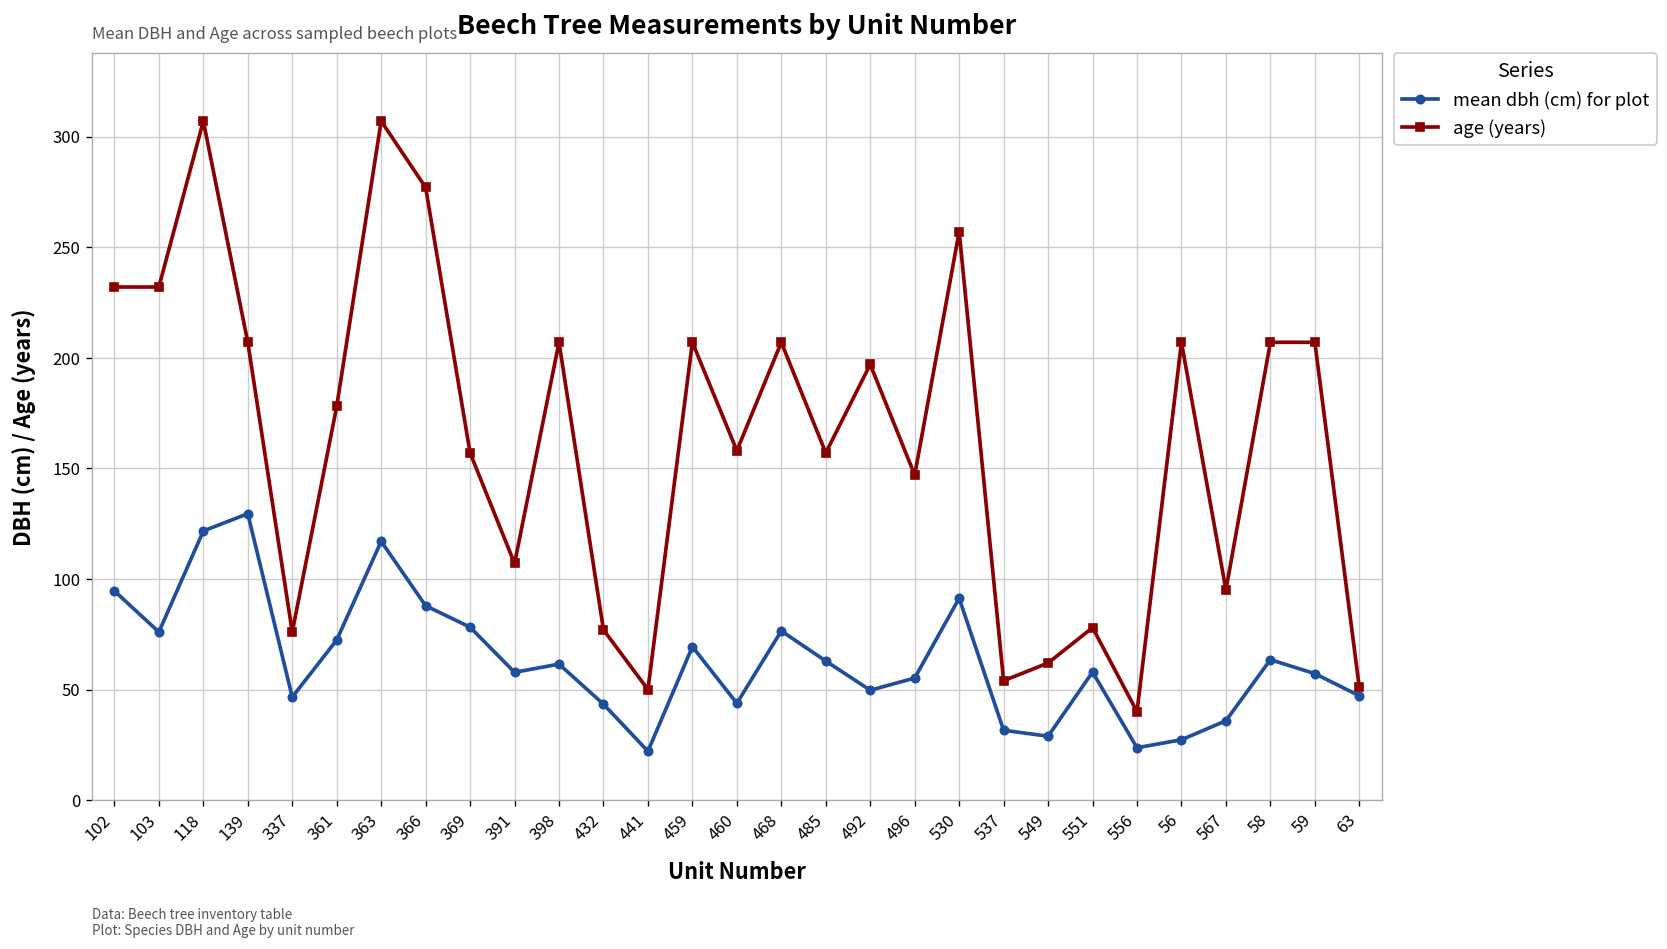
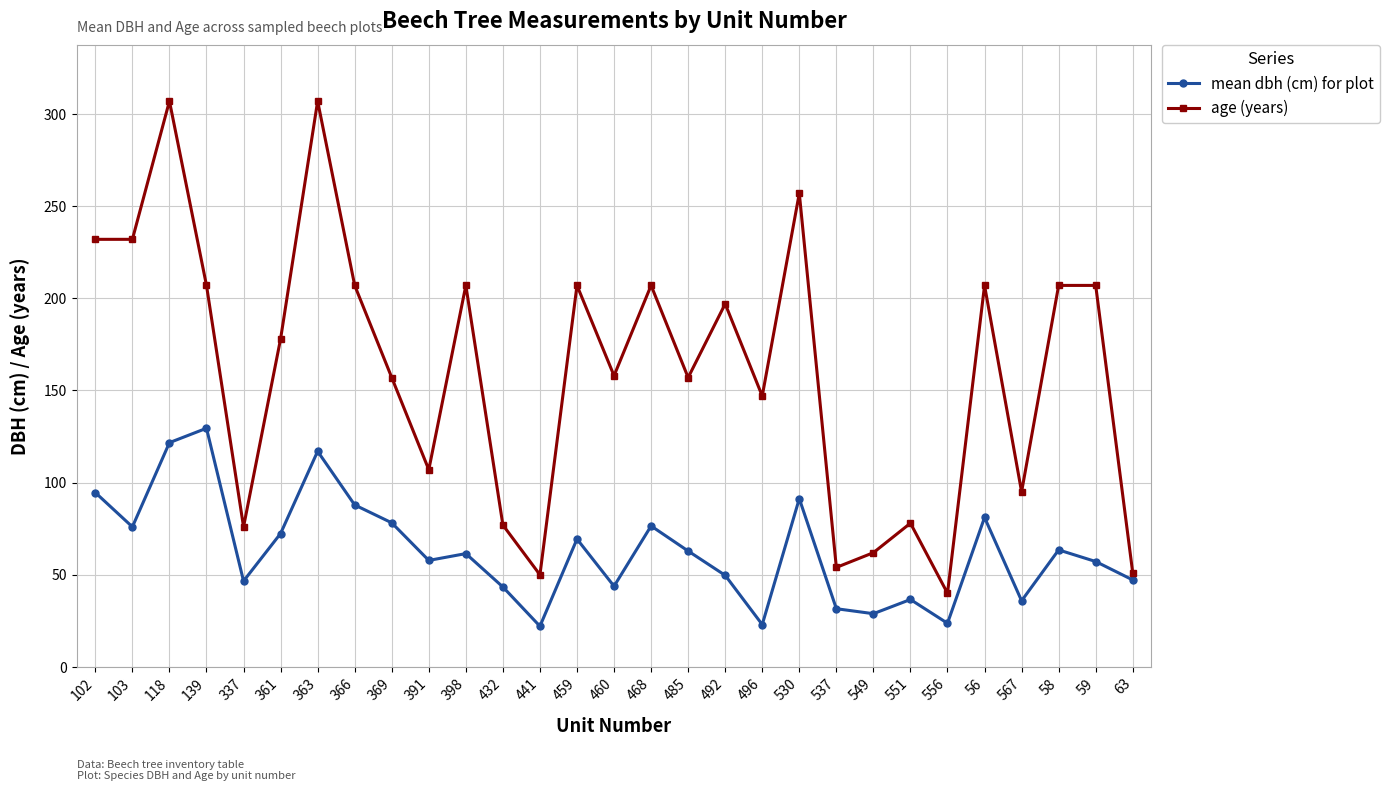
  {
    "mean dbh (cm) for plot": {
      "102": 95,
      "103": 76,
      "118": 122,
      "139": 130,
      "337": 47,
      "361": 72,
      "363": 117,
      "366": 88,
      "369": 78,
      "391": 58,
      "398": 62,
      "432": 43,
      "441": 22,
      "459": 69,
      "460": 44,
      "468": 77,
      "485": 63,
      "492": 50,
-     "496": 55,
+     "496": 23,
      "530": 91,
      "537": 32,
      "549": 29,
-     "551": 58,
+     "551": 37,
      "556": 24,
-     "56": 27,
+     "56": 81,
      "567": 36,
      "58": 64,
      "59": 57,
      "63": 47
    },
    "age (years)": {
      "102": 232,
      "103": 232,
      "118": 307,
      "139": 207,
      "337": 76,
      "361": 178,
      "363": 307,
-     "366": 277,
+     "366": 207,
      "369": 157,
      "391": 107,
      "398": 207,
      "432": 77,
      "441": 50,
      "459": 207,
      "460": 158,
      "468": 207,
      "485": 157,
      "492": 197,
      "496": 147,
      "530": 257,
      "537": 54,
      "549": 62,
      "551": 78,
      "556": 40,
      "56": 207,
      "567": 95,
      "58": 207,
      "59": 207,
      "63": 51
    }
  }
